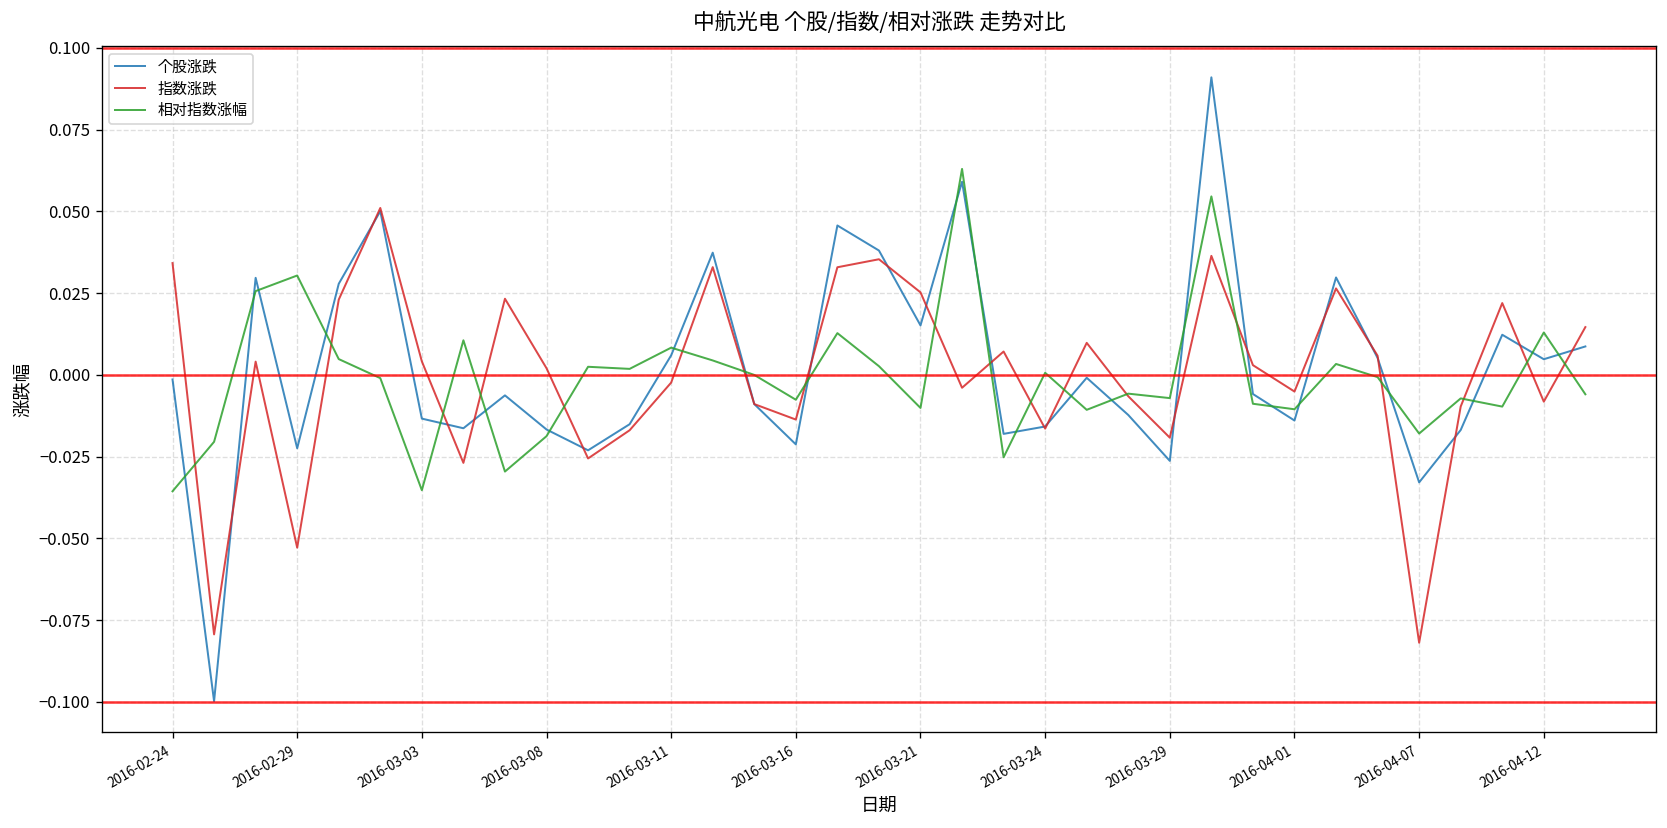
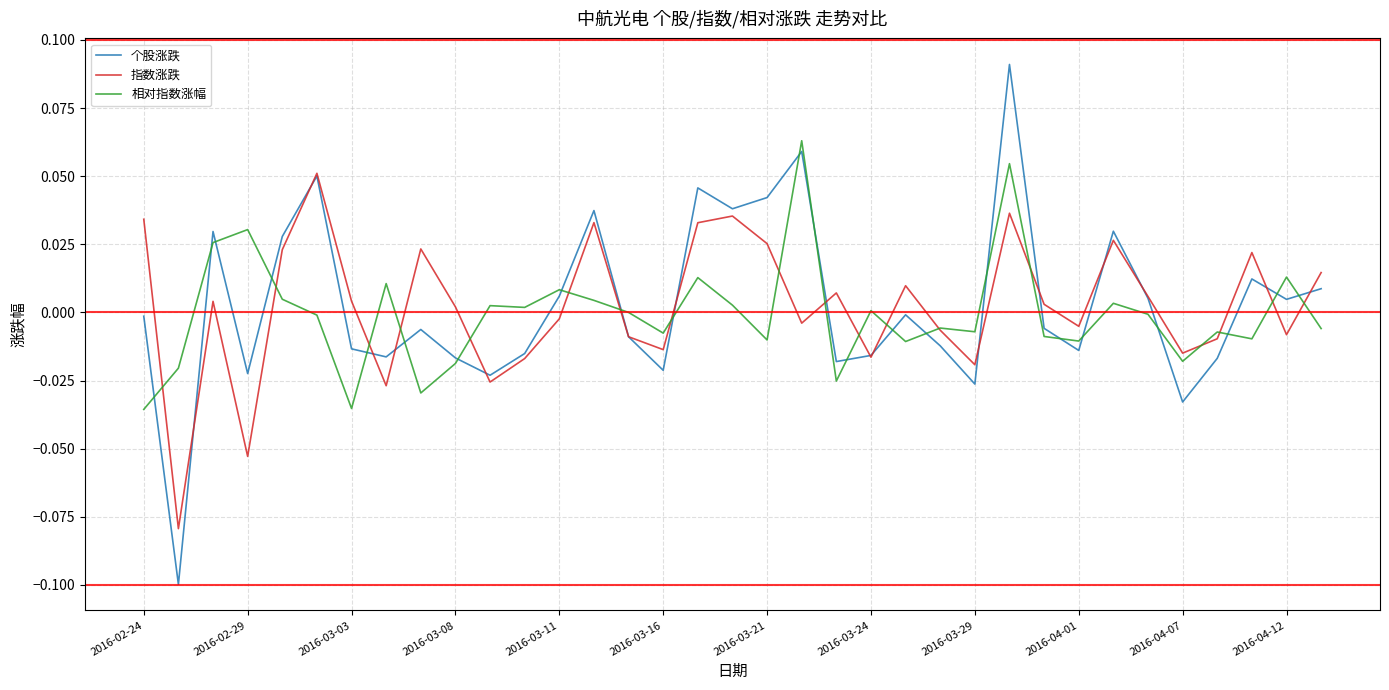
  {
    "个股涨跌": {
      "2016-02-24": -0.001,
      "2016-02-29": -0.022,
      "2016-03-03": -0.013,
      "2016-03-08": -0.017,
      "2016-03-11": 0.006,
      "2016-03-16": -0.021,
-     "2016-03-21": 0.015,
+     "2016-03-21": 0.042,
      "2016-03-29": -0.026,
      "2016-04-01": -0.014,
      "2016-04-07": -0.033,
      "2016-04-12": 0.005
    },
    "指数涨跌": {
      "2016-02-24": 0.034,
      "2016-02-29": -0.053,
      "2016-03-03": 0.004,
      "2016-03-08": 0.002,
      "2016-03-11": -0.002,
      "2016-03-16": -0.014,
      "2016-03-21": 0.025,
      "2016-03-29": -0.019,
      "2016-04-01": -0.005,
-     "2016-04-07": -0.082,
+     "2016-04-07": -0.015,
      "2016-04-12": -0.008
    },
    "相对指数涨幅": {
      "2016-02-24": -0.036,
      "2016-02-29": 0.030,
      "2016-03-03": -0.035,
      "2016-03-08": -0.019,
      "2016-03-11": 0.008,
      "2016-03-16": -0.008,
      "2016-03-21": -0.010,
      "2016-03-24": 0.001,
      "2016-03-29": -0.007,
      "2016-04-01": -0.011,
      "2016-04-07": -0.018,
      "2016-04-12": 0.013
    }
  }
